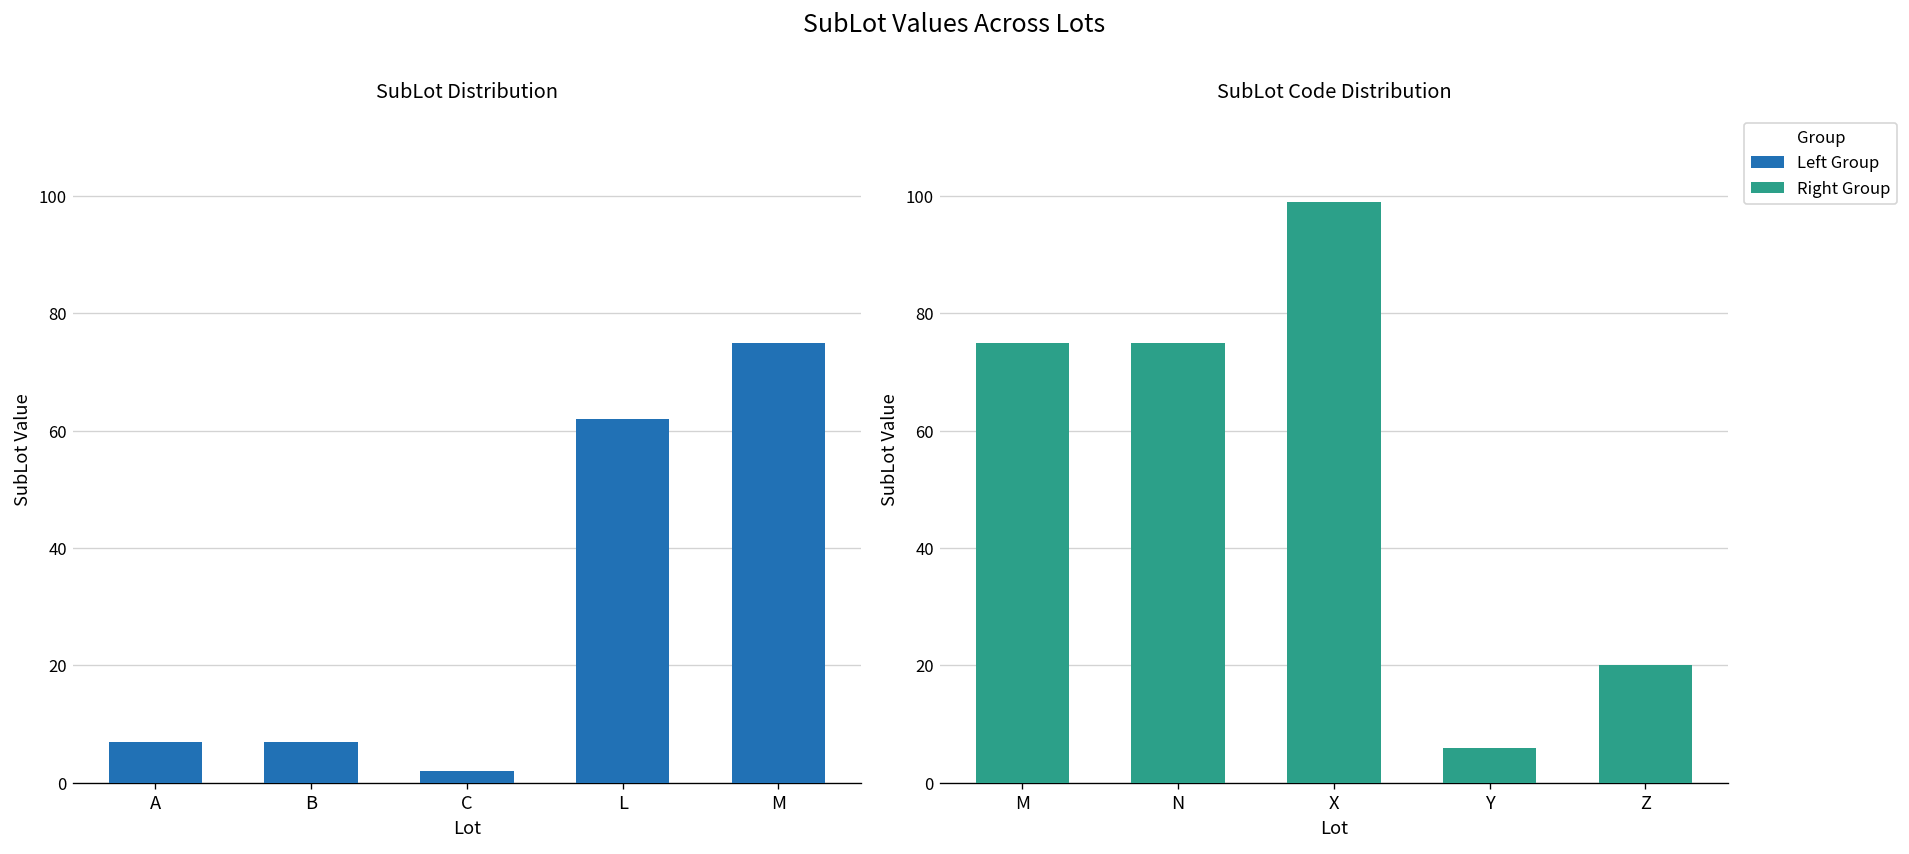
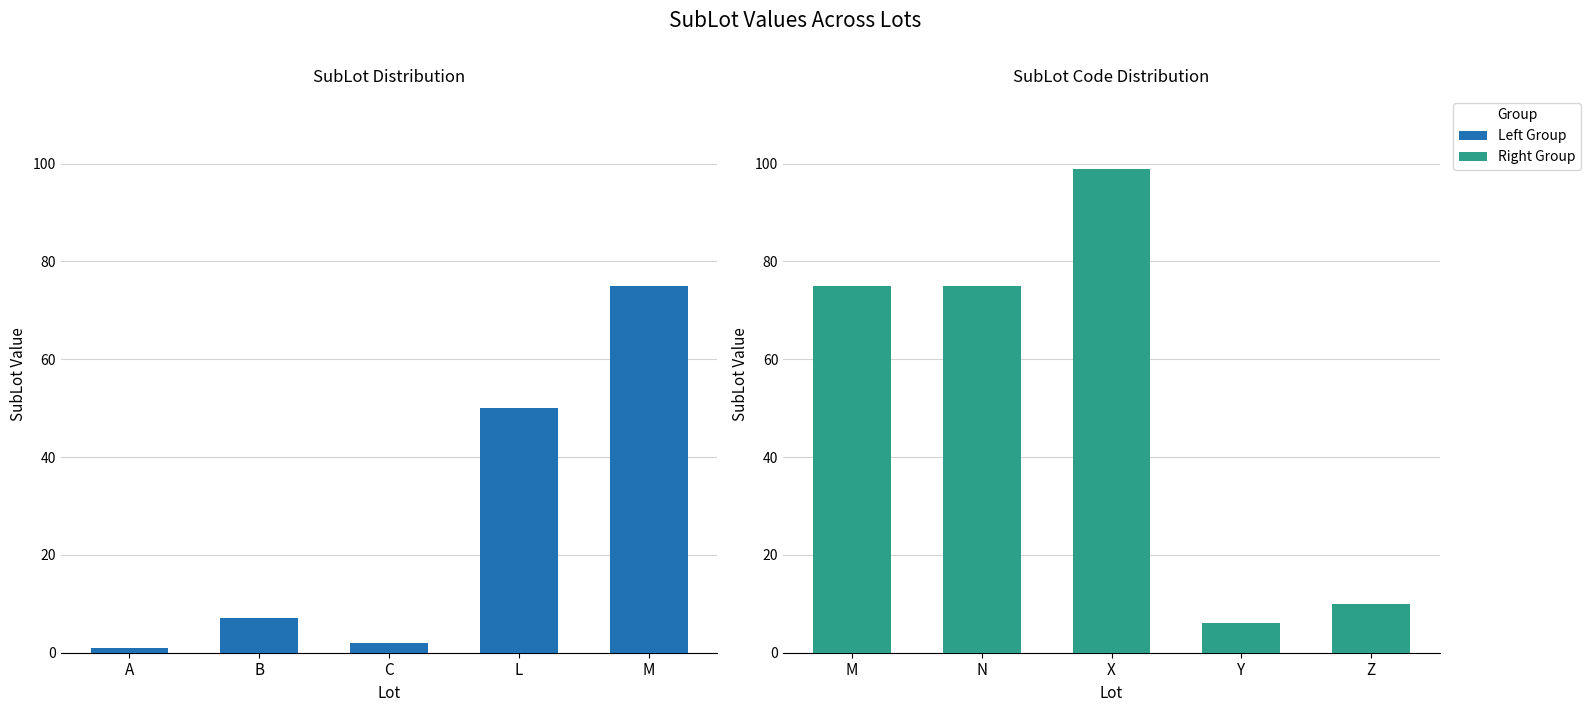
  {
    "SubLot Distribution": {
-     "A": 7,
+     "A": 1,
      "B": 7,
      "C": 2,
-     "L": 62,
+     "L": 50,
      "M": 75
    },
    "SubLot Code Distribution": {
      "M": 75,
      "N": 75,
      "X": 99,
      "Y": 6,
-     "Z": 20
+     "Z": 10
    }
  }
